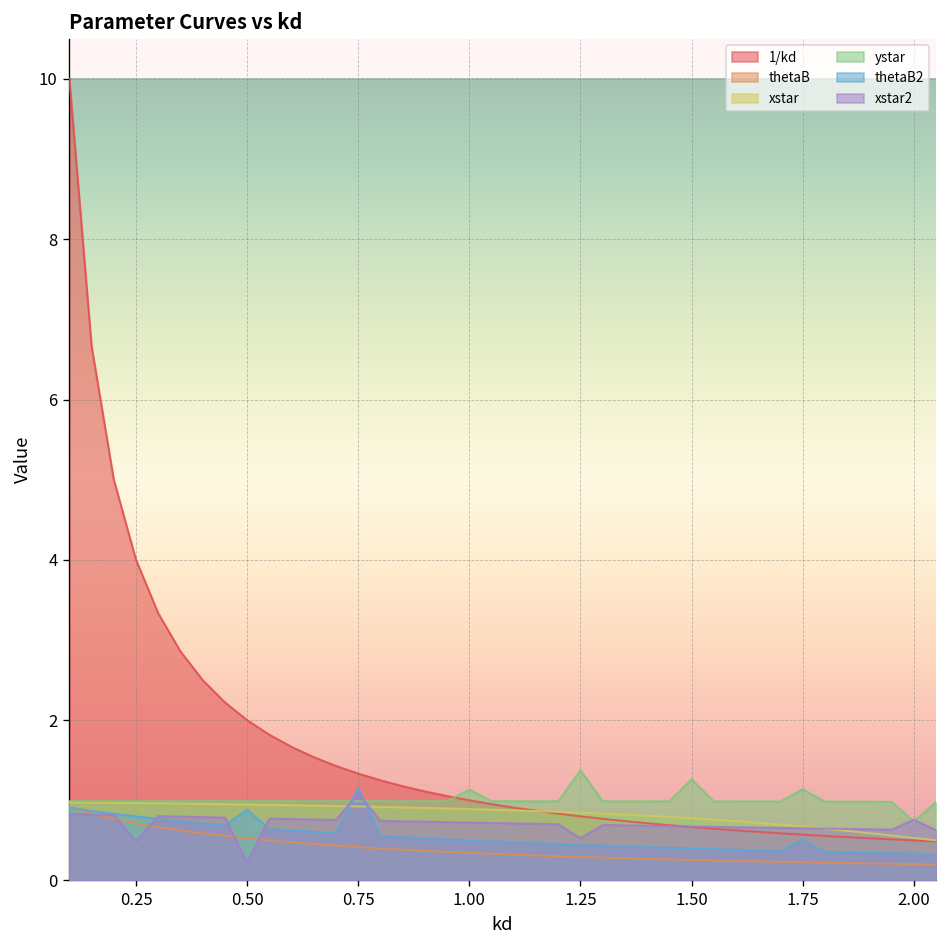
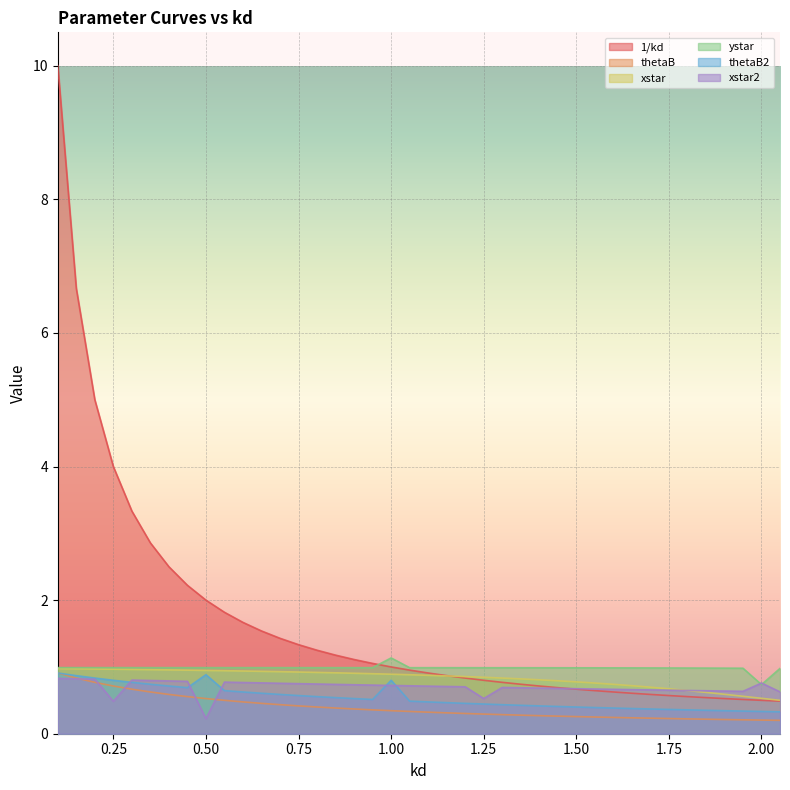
  {
    "ystar": {
      "0.50": 1.0,
      "0.75": 1.0,
      "1.00": 1.1,
-     "1.25": 1.4,
-     "1.50": 1.3,
-     "1.75": 1.1
+     "1.25": 1.0,
+     "1.50": 1.0,
+     "1.75": 1.0
    },
    "thetaB2": {
      "0.25": 0.8,
      "0.50": 0.9,
-     "0.75": 1.2,
-     "1.00": 0.5,
+     "0.75": 0.6,
+     "1.00": 0.8,
      "1.25": 0.4,
      "1.50": 0.4,
-     "1.75": 0.5,
+     "1.75": 0.4,
      "2.00": 0.3
    },
    "xstar2": {
      "0.25": 0.5,
      "0.50": 0.2,
-     "0.75": 1.1,
+     "0.75": 0.7,
      "1.00": 0.7,
      "1.25": 0.5
    }
  }
